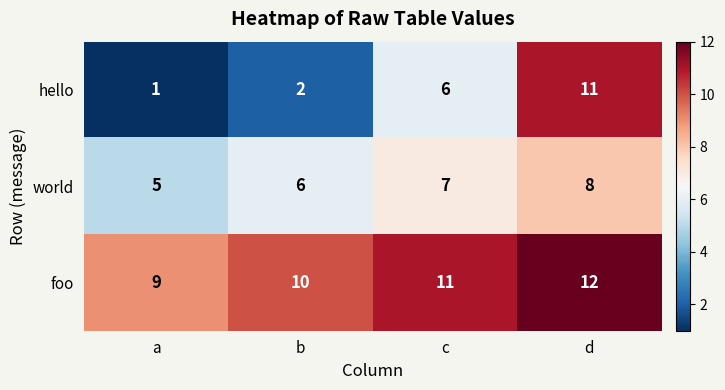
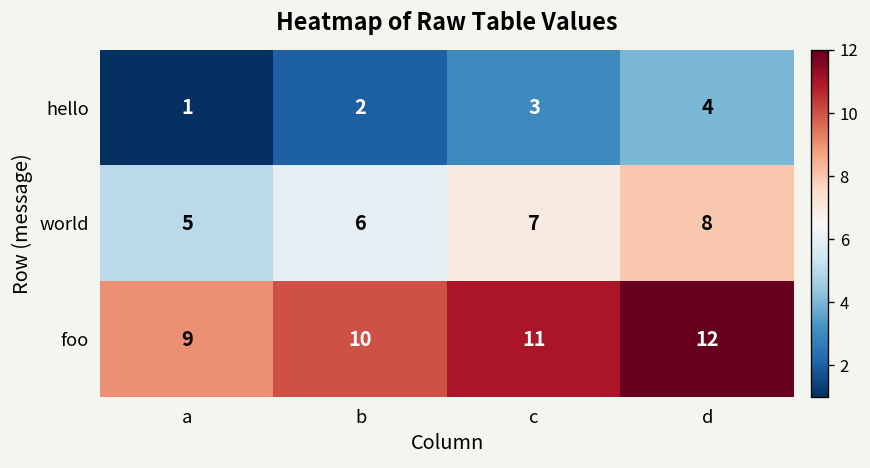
  {
    "hello": {
      "a": 1,
      "b": 2,
-     "c": 6,
-     "d": 11
+     "c": 3,
+     "d": 4
    },
    "world": {
      "a": 5,
      "b": 6,
      "c": 7,
      "d": 8
    },
    "foo": {
      "a": 9,
      "b": 10,
      "c": 11,
      "d": 12
    }
  }
